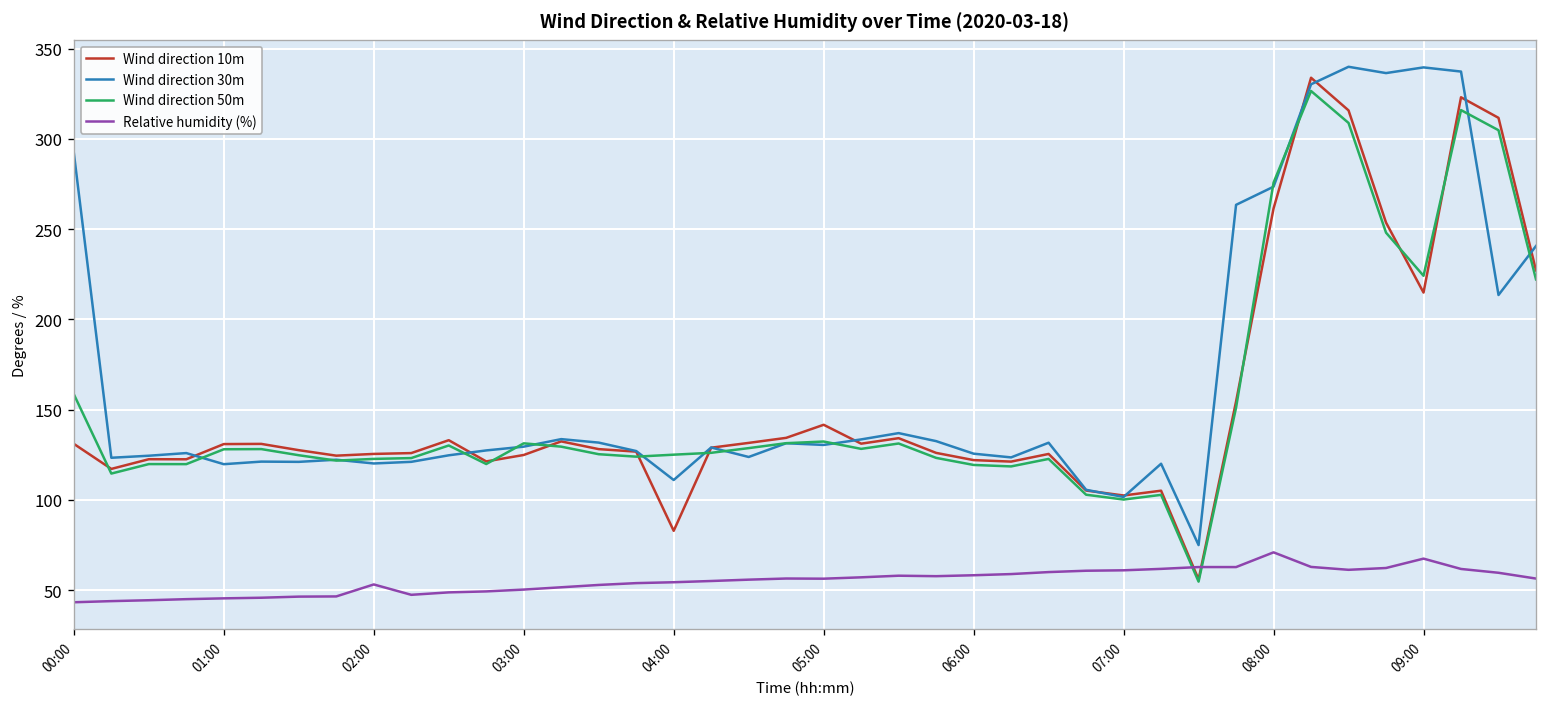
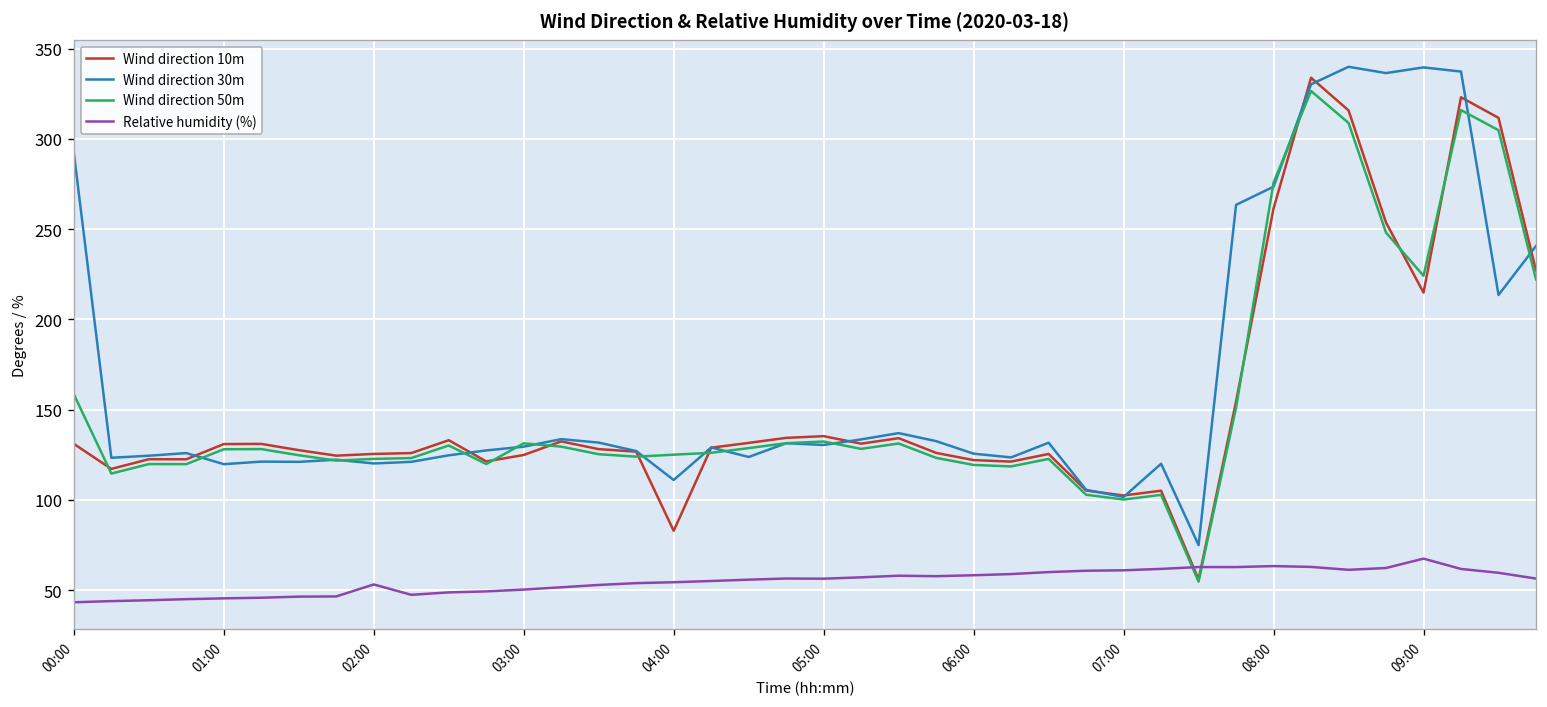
  {
    "Wind direction 10m": {
      "00:00": 131,
      "01:00": 131,
      "02:00": 125,
      "03:00": 125,
      "04:00": 83,
-     "05:00": 142,
+     "05:00": 135,
      "06:00": 122,
      "08:00": 261,
      "09:00": 215
    },
    "Wind direction 30m": {
      "00:00": 292,
      "01:00": 120,
      "02:00": 120,
      "03:00": 129,
      "04:00": 111,
      "05:00": 130,
      "06:00": 126,
      "08:00": 274,
      "09:00": 340
    },
    "Wind direction 50m": {
      "00:00": 158,
      "01:00": 128,
      "02:00": 123,
      "03:00": 131,
      "04:00": 125,
      "05:00": 132,
      "06:00": 119,
      "08:00": 276,
      "09:00": 224
    },
    "Relative humidity (%)": {
      "00:00": 43,
      "01:00": 45,
      "02:00": 53,
      "03:00": 50,
      "04:00": 54,
      "05:00": 56,
      "06:00": 58,
      "07:00": 61,
-     "08:00": 71,
+     "08:00": 63,
      "09:00": 67
    }
  }
